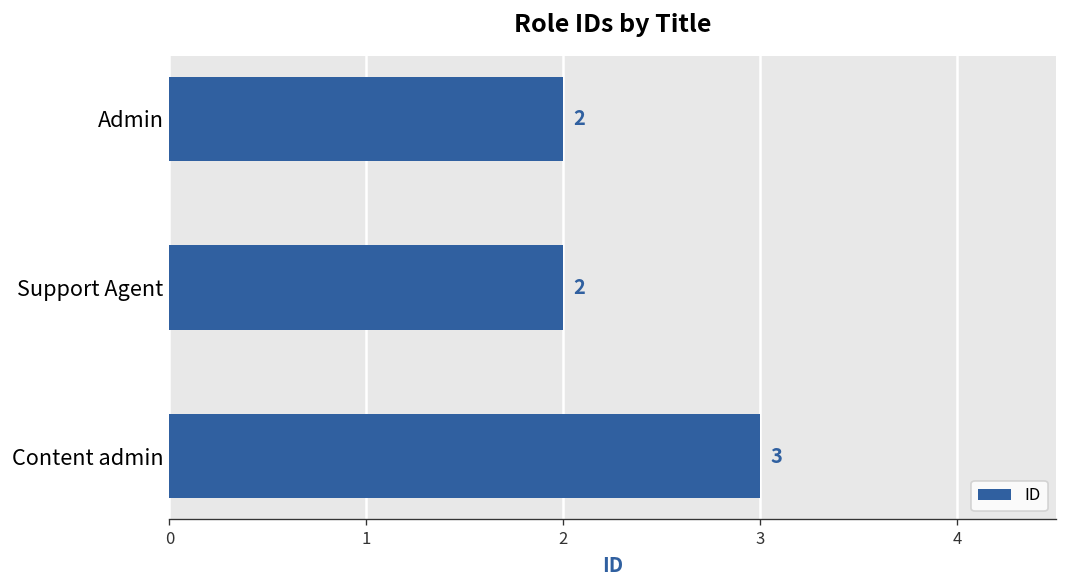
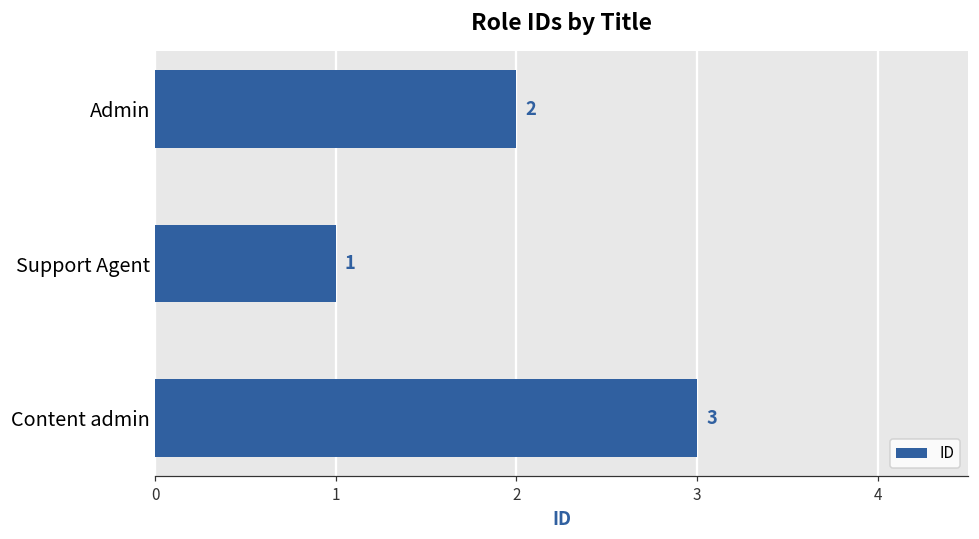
  {
    "Admin": 2,
-   "Support Agent": 2,
+   "Support Agent": 1,
    "Content admin": 3
  }
